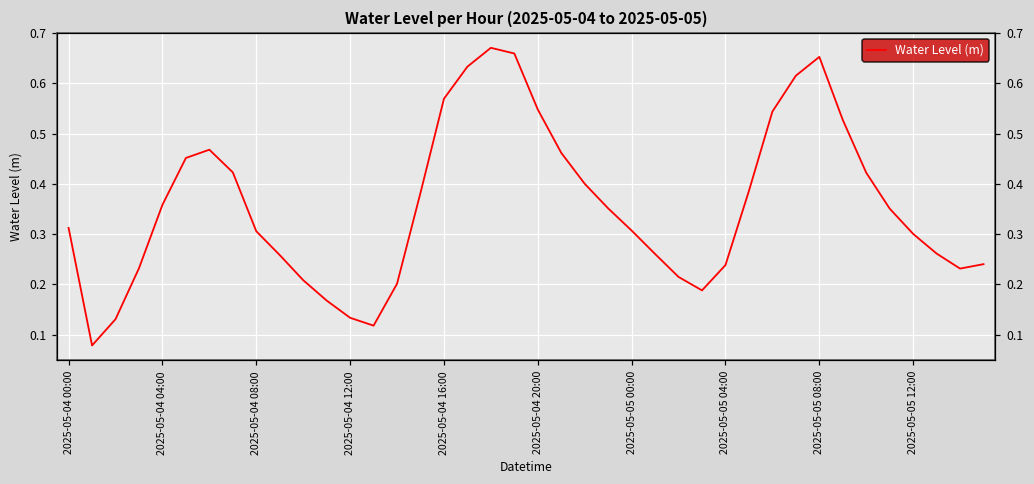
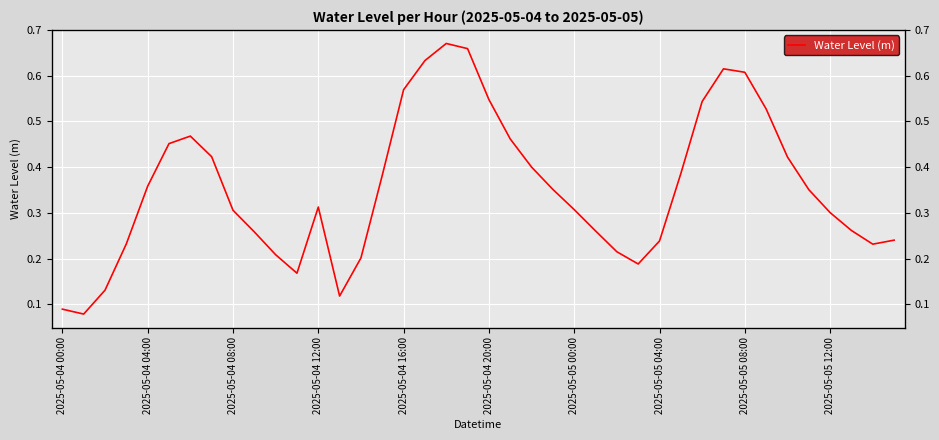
  {
-   "2025-05-04 00:00": 0.31,
+   "2025-05-04 00:00": 0.09,
    "2025-05-04 04:00": 0.36,
    "2025-05-04 08:00": 0.31,
-   "2025-05-04 12:00": 0.13,
+   "2025-05-04 12:00": 0.31,
    "2025-05-04 16:00": 0.57,
    "2025-05-04 20:00": 0.55,
    "2025-05-05 00:00": 0.31,
    "2025-05-05 04:00": 0.24,
-   "2025-05-05 08:00": 0.65,
+   "2025-05-05 08:00": 0.61,
    "2025-05-05 12:00": 0.30
  }
